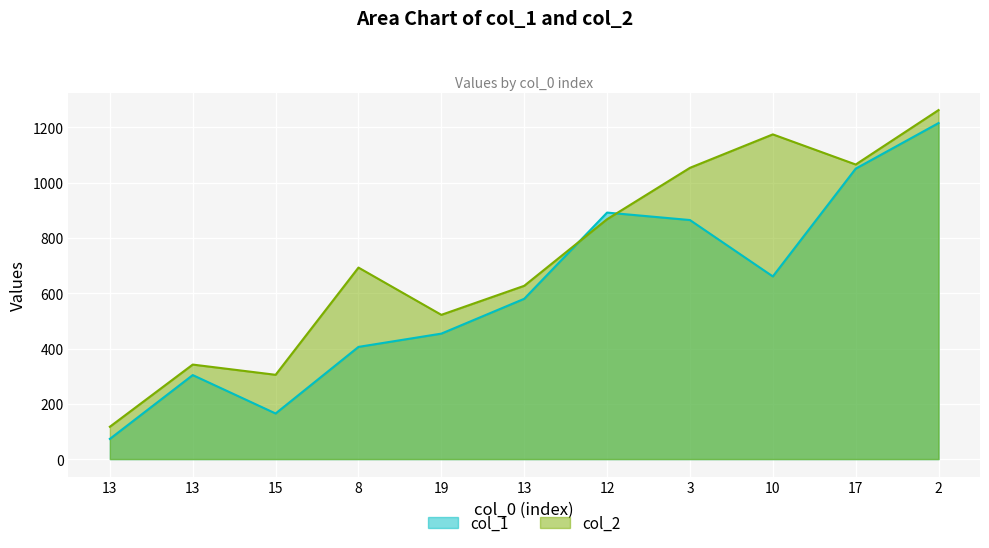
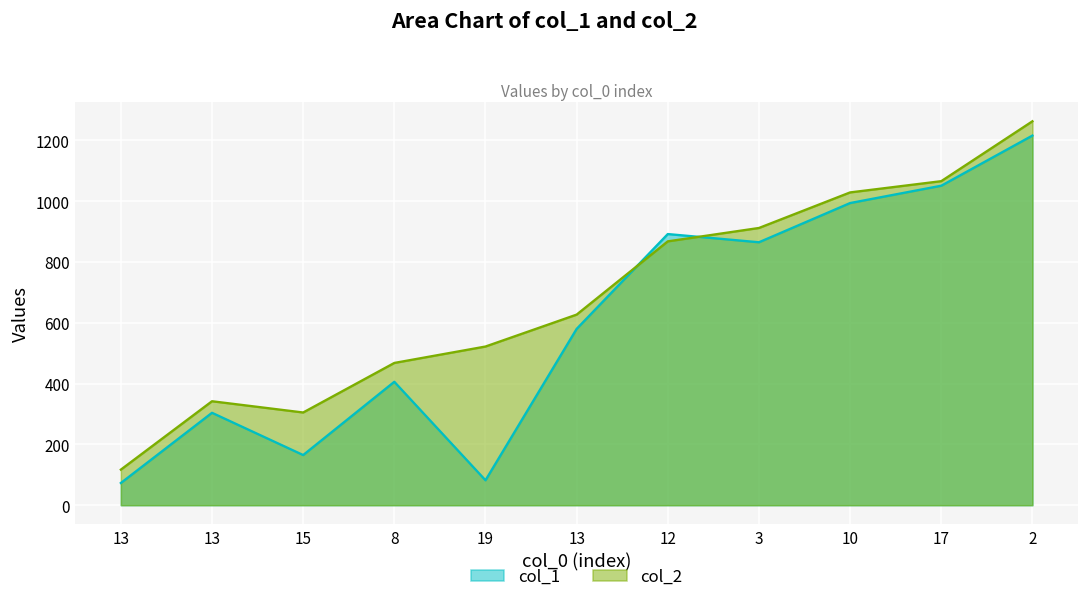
  {
    "col_1": {
      "15": 170,
      "8": 410,
-     "19": 450,
+     "19": 80,
      "12": 890,
      "3": 870,
-     "10": 660,
+     "10": 990,
      "17": 1050,
      "2": 1220
    },
    "col_2": {
      "15": 310,
-     "8": 690,
+     "8": 470,
      "19": 520,
      "12": 870,
-     "3": 1050,
-     "10": 1180,
+     "3": 910,
+     "10": 1030,
      "17": 1070,
      "2": 1260
    }
  }
